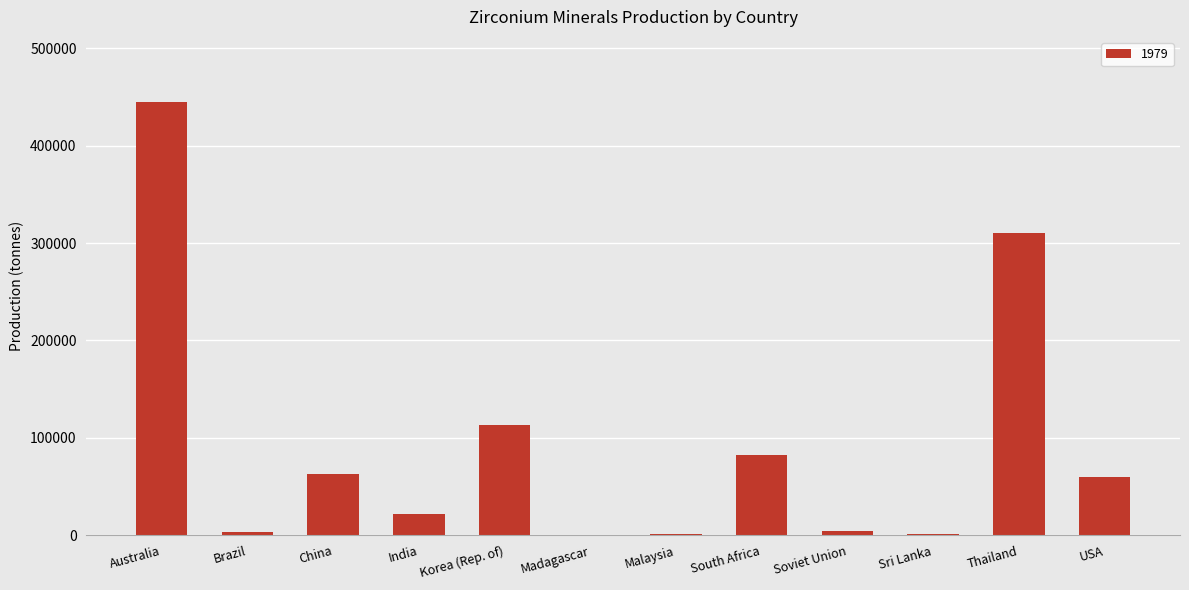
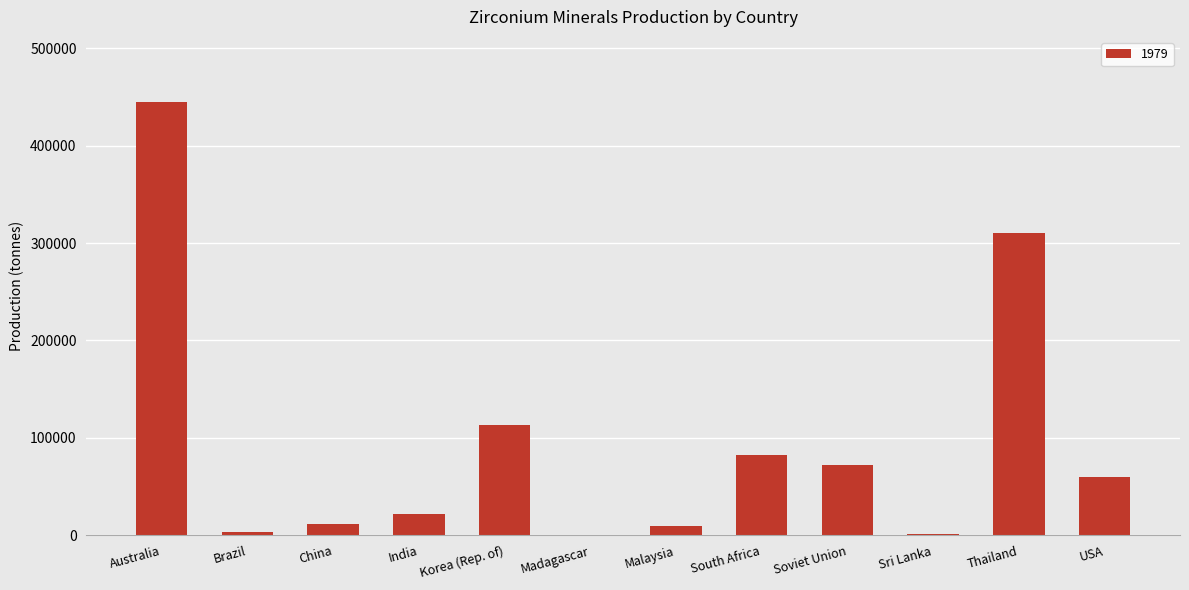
  {
    "Australia": 440000,
    "Brazil": 0,
-   "China": 60000,
+   "China": 10000,
    "India": 20000,
    "Korea (Rep. of)": 110000,
    "Madagascar": 0,
-   "Malaysia": 0,
+   "Malaysia": 10000,
    "South Africa": 80000,
-   "Soviet Union": 0,
+   "Soviet Union": 70000,
    "Thailand": 310000,
    "USA": 60000
  }
